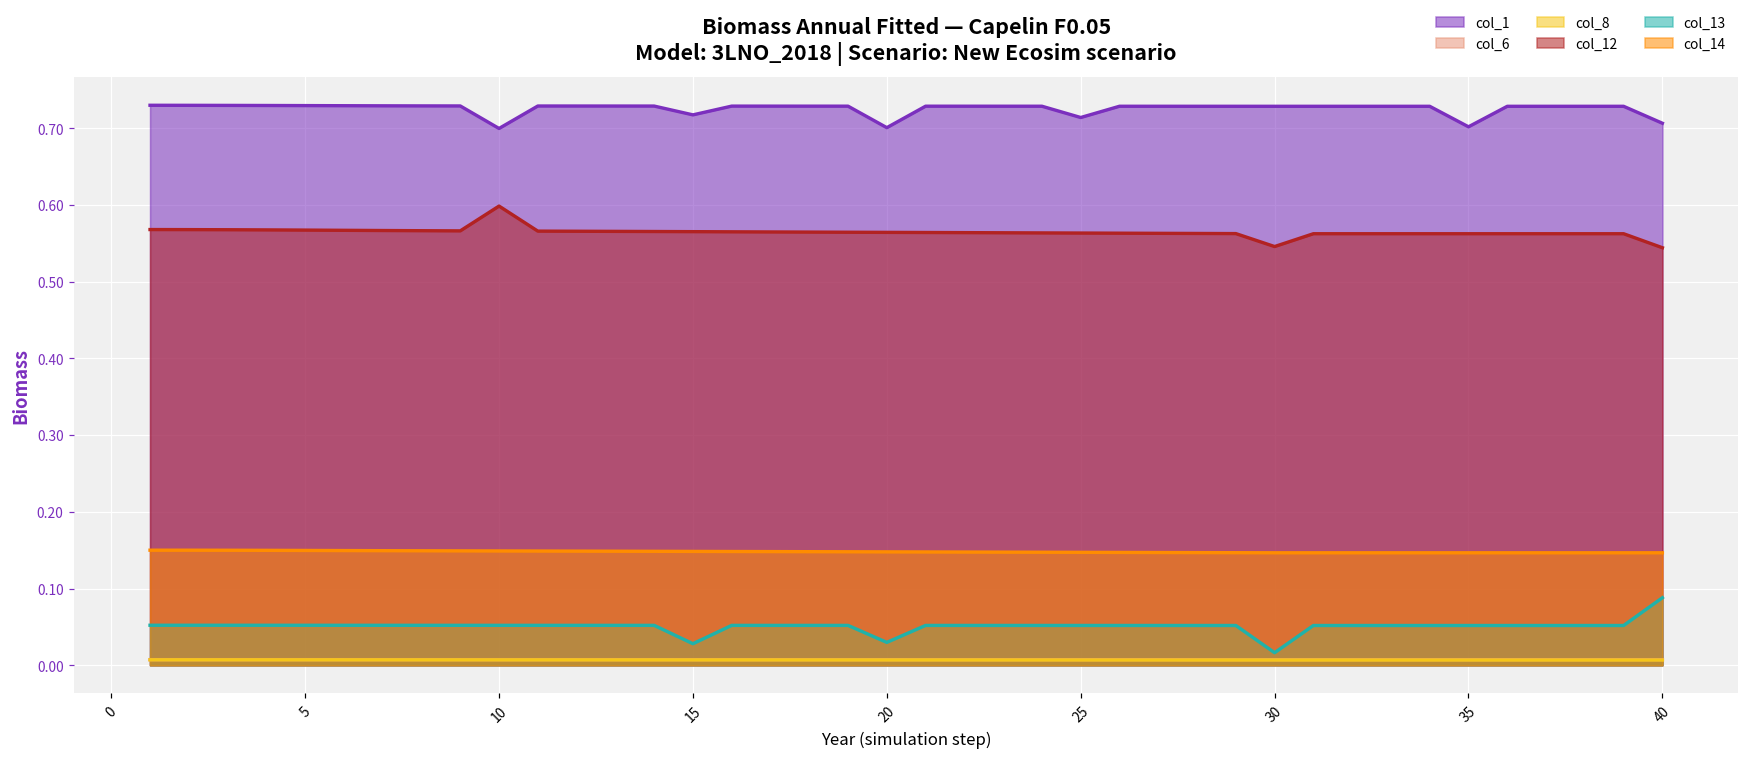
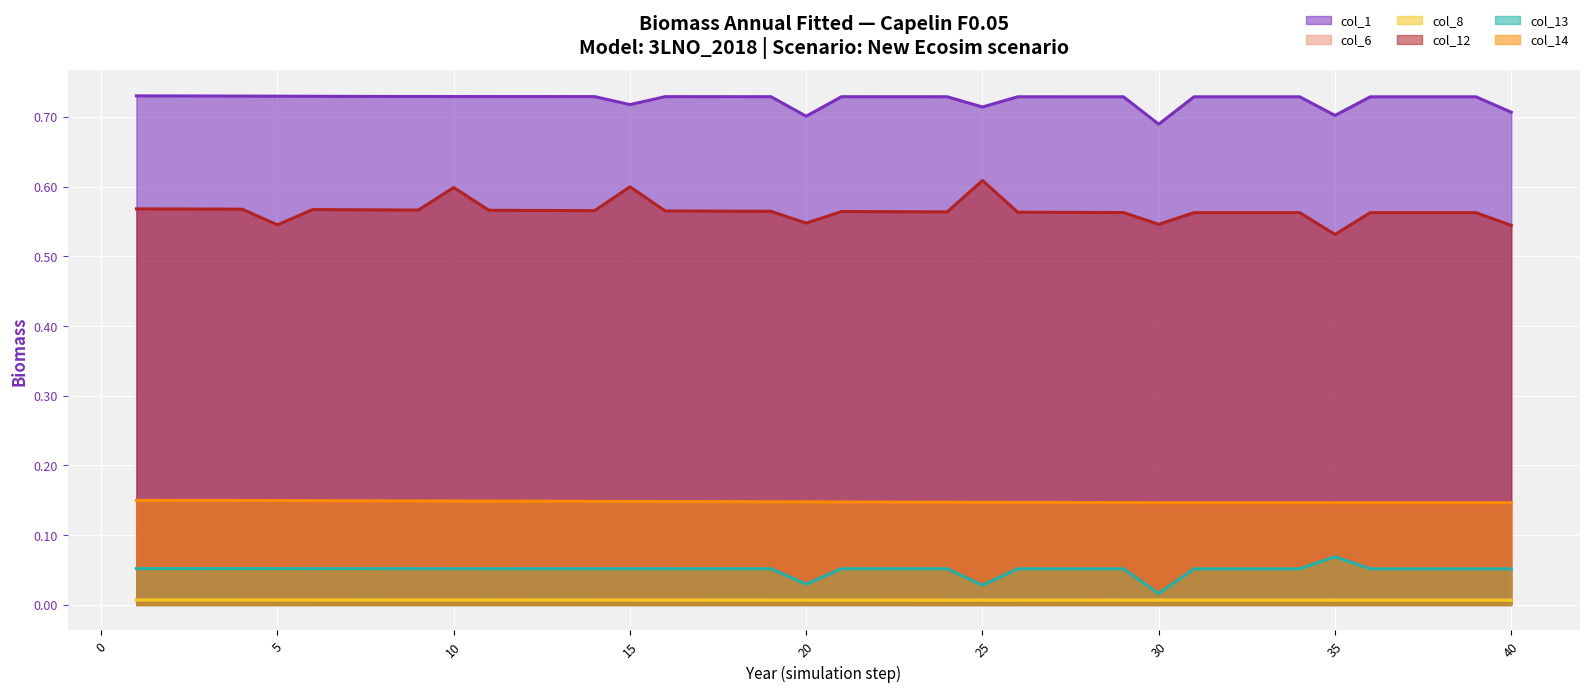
  {
    "col_1": {
      "5": 0.73,
-     "10": 0.70,
+     "10": 0.73,
      "15": 0.72,
      "20": 0.70,
      "25": 0.71,
-     "30": 0.73,
+     "30": 0.69,
      "35": 0.70,
      "40": 0.71
    },
    "col_12": {
-     "5": 0.57,
+     "5": 0.54,
      "10": 0.60,
-     "15": 0.57,
-     "20": 0.56,
-     "25": 0.56,
+     "15": 0.60,
+     "20": 0.55,
+     "25": 0.61,
      "30": 0.55,
-     "35": 0.56,
+     "35": 0.53,
      "40": 0.54
    },
    "col_13": {
      "5": 0.05,
      "10": 0.05,
-     "15": 0.03,
+     "15": 0.05,
      "20": 0.03,
-     "25": 0.05,
+     "25": 0.03,
      "30": 0.02,
-     "35": 0.05,
-     "40": 0.09
+     "35": 0.07,
+     "40": 0.05
    }
  }
